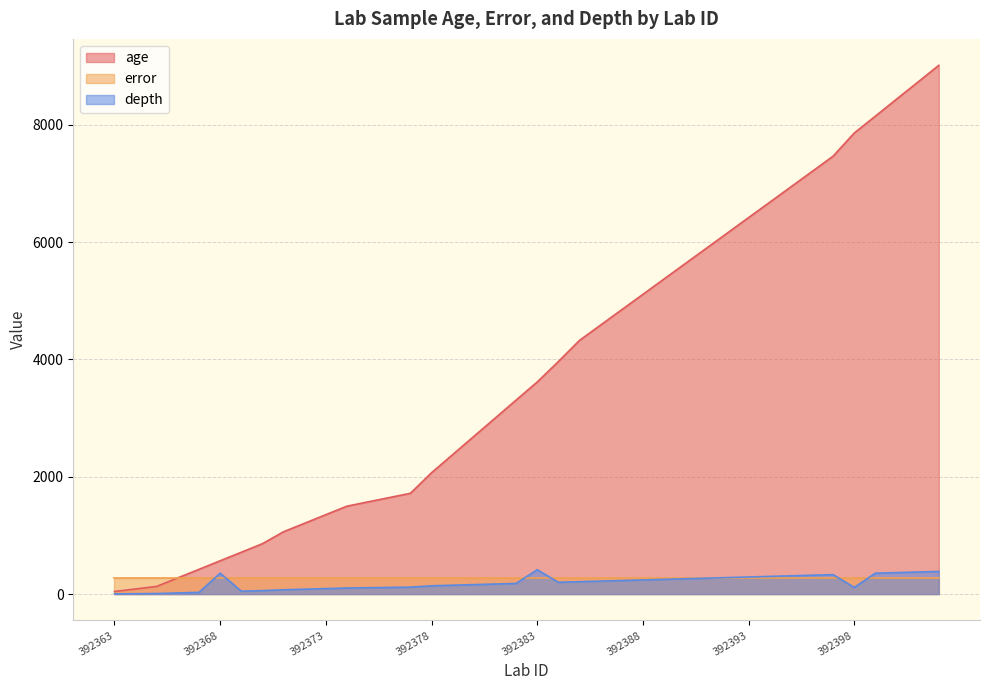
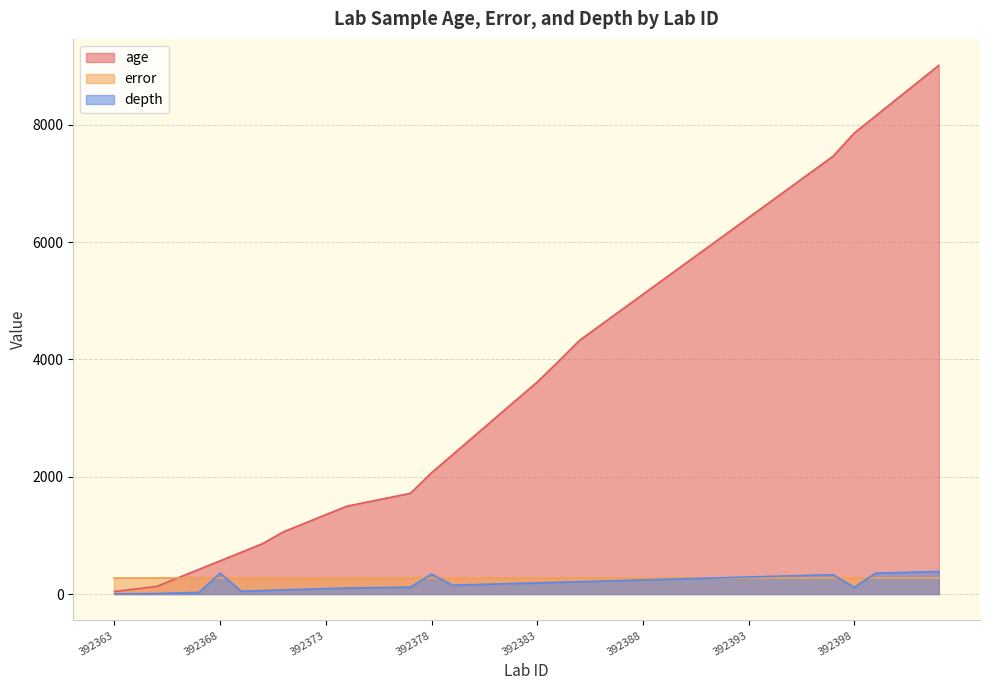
  {
    "depth": {
      "392368": 400,
      "392373": 100,
-     "392378": 100,
-     "392383": 400,
+     "392378": 300,
+     "392383": 200,
      "392398": 100
    }
  }
